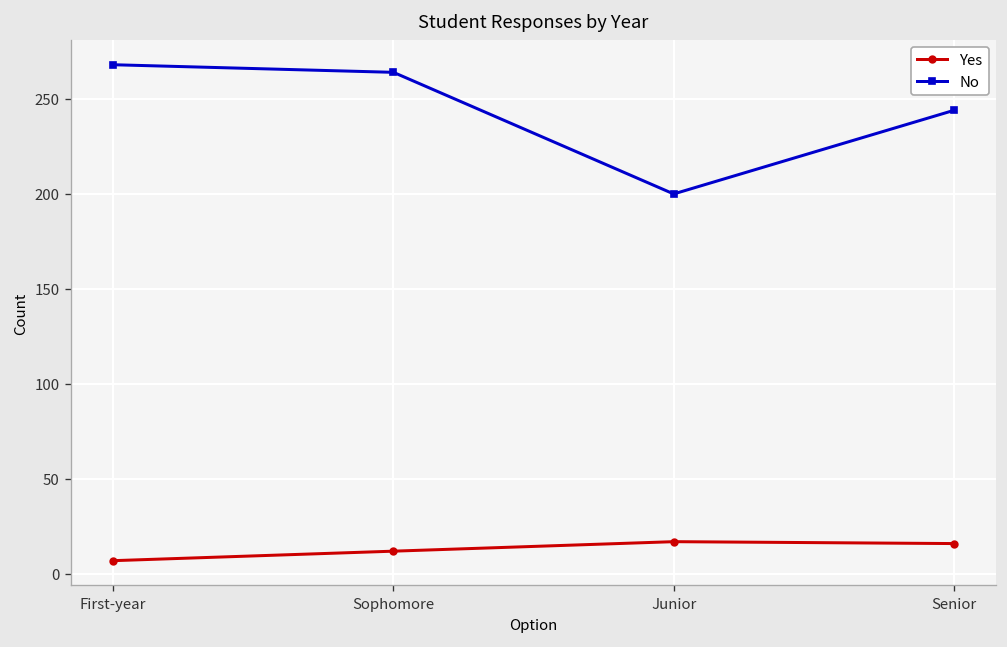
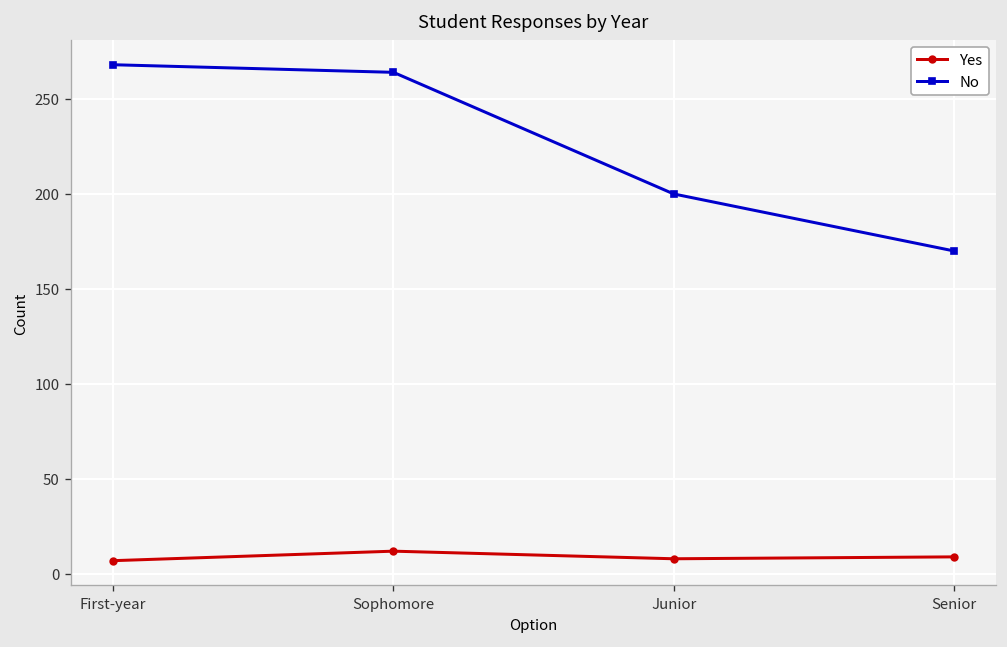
  {
    "Yes": {
      "First-year": 7,
      "Sophomore": 12,
-     "Junior": 17,
-     "Senior": 16
+     "Junior": 8,
+     "Senior": 9
    },
    "No": {
      "First-year": 268,
      "Sophomore": 264,
      "Junior": 200,
-     "Senior": 244
+     "Senior": 170
    }
  }
